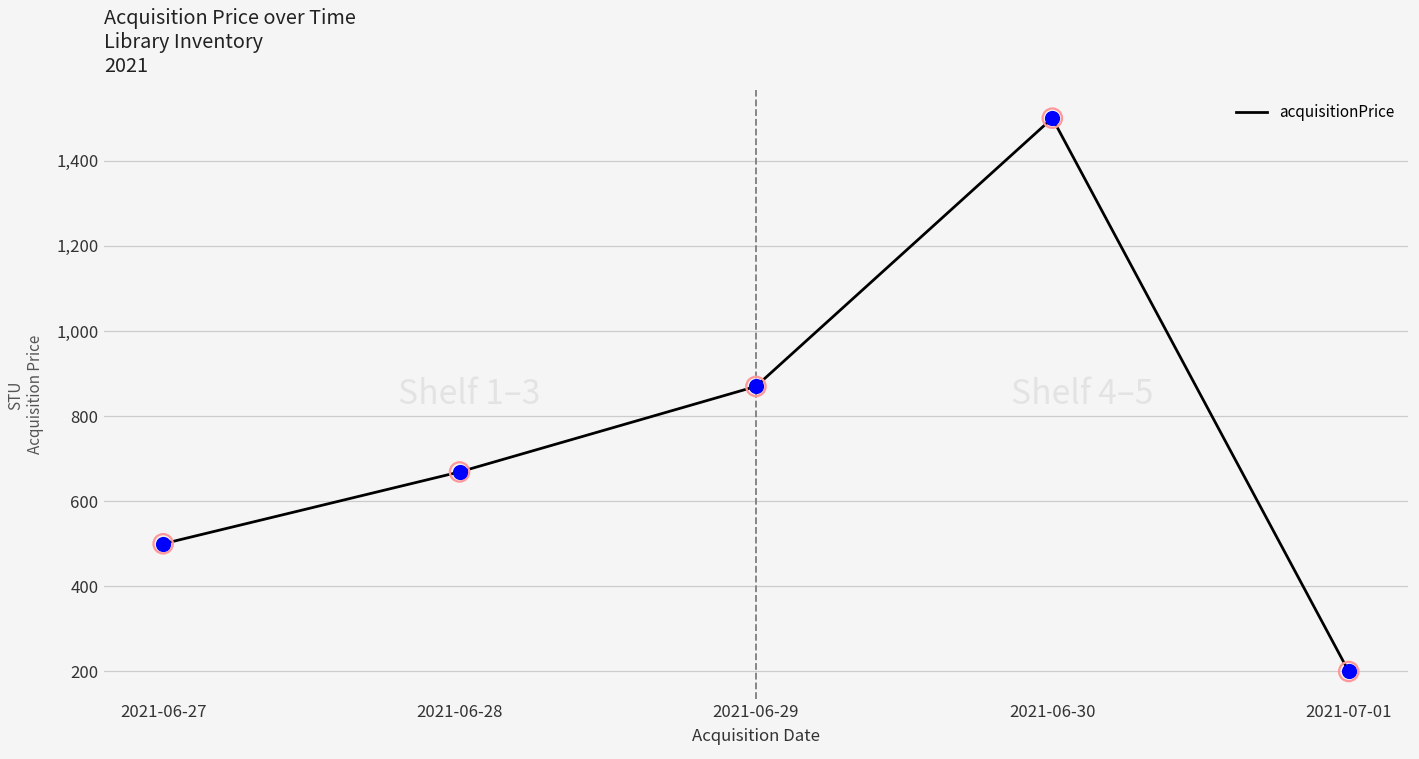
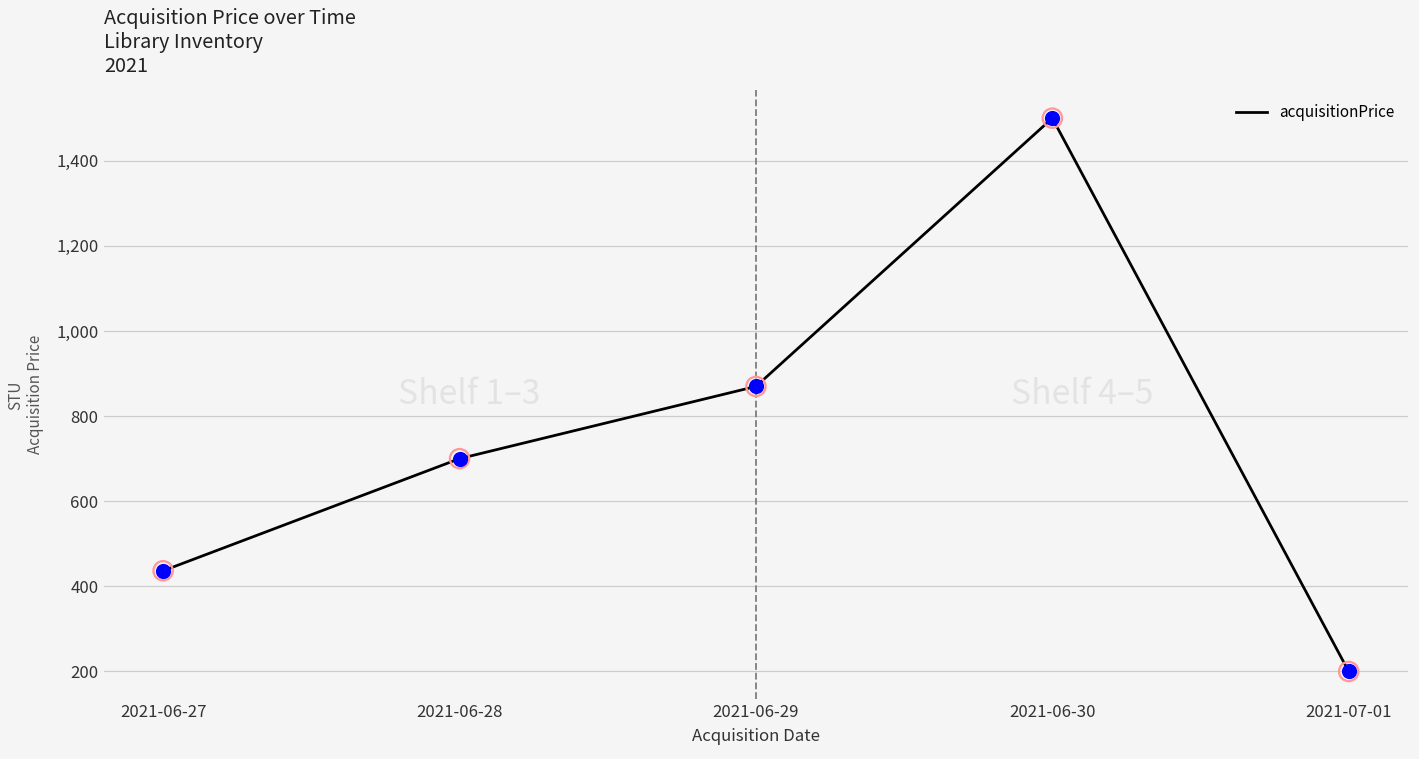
  {
-   "2021-06-27": "500",
-   "2021-06-28": "670",
+   "2021-06-27": "440",
+   "2021-06-28": "700",
    "2021-06-29": "870",
    "2021-06-30": "1,500",
    "2021-07-01": "200"
  }
